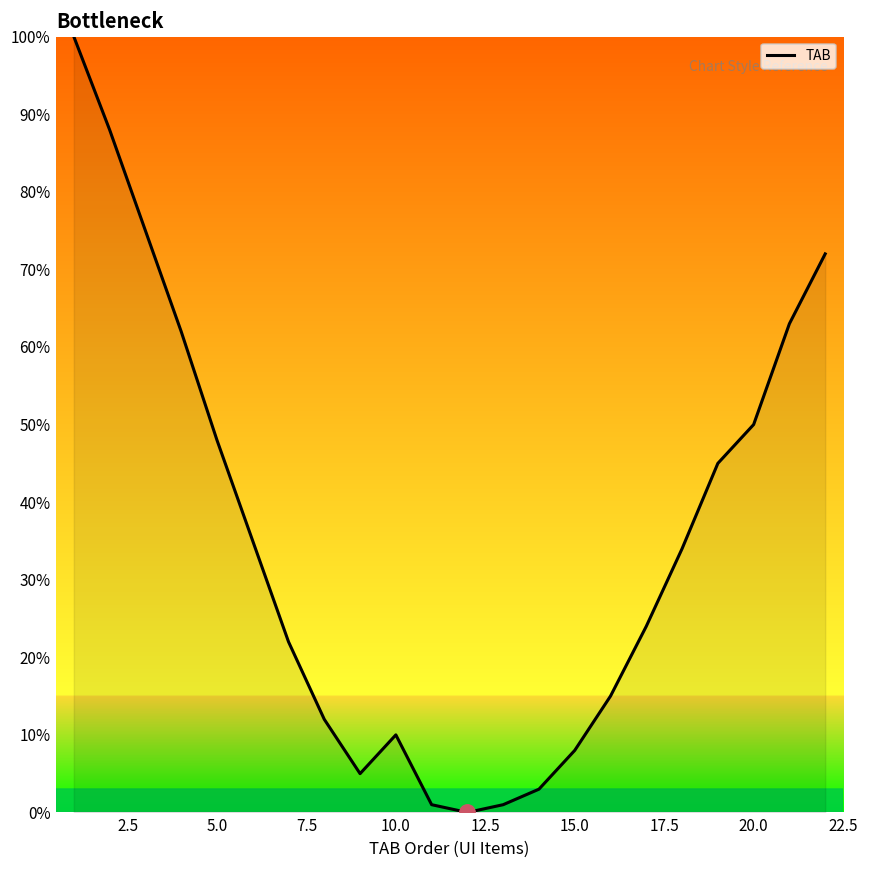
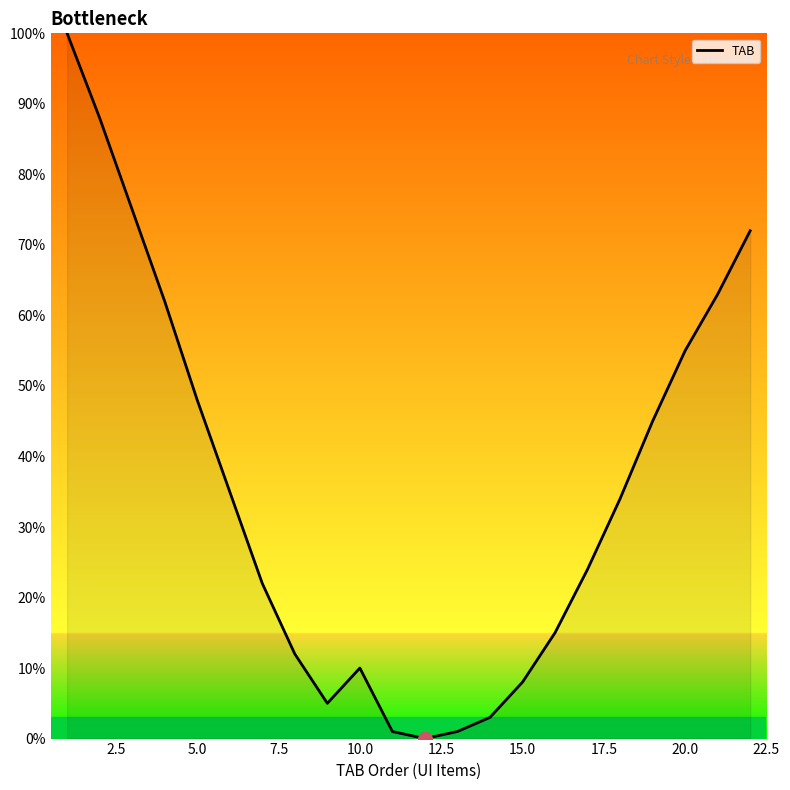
  {
    "TAB": {
      "5.0": "48%",
      "10.0": "10%",
      "15.0": "8%",
-     "20.0": "50%"
+     "20.0": "55%"
    }
  }
